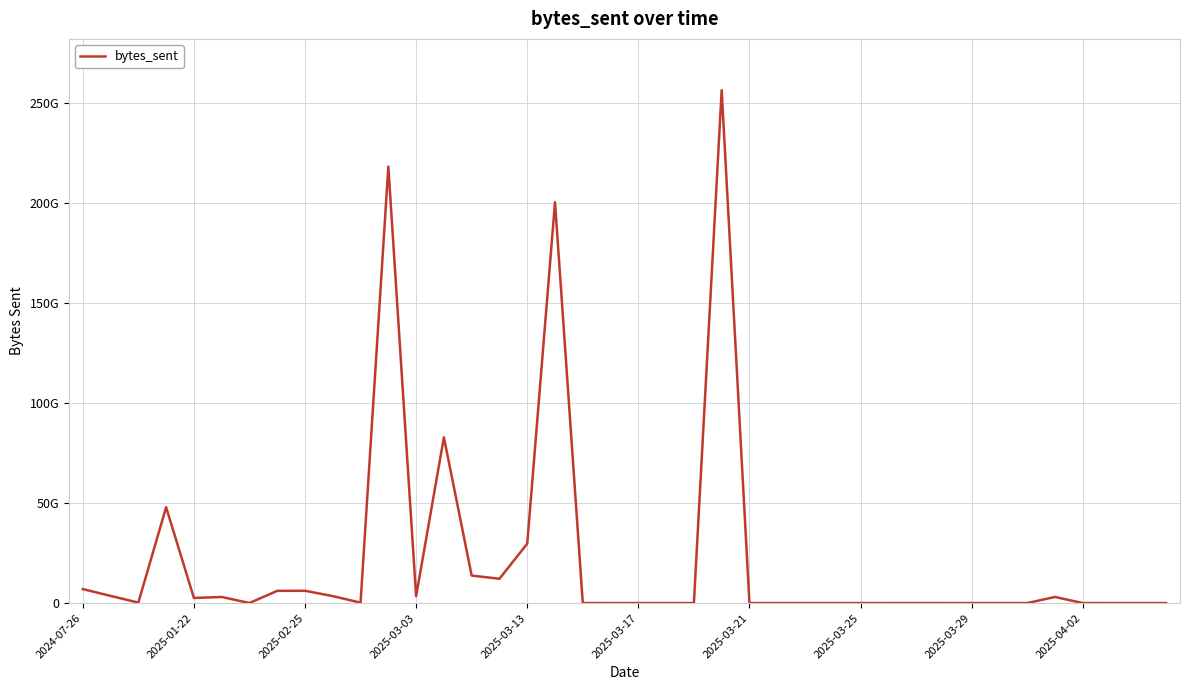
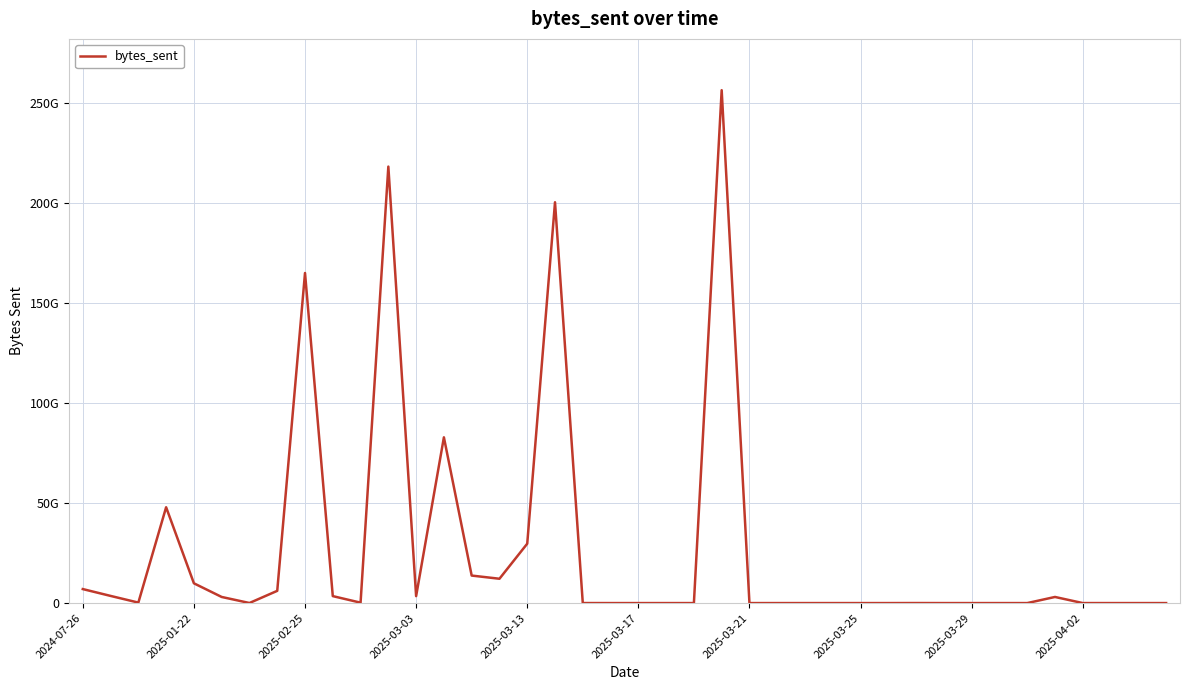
  {
    "2024-07-26": 7000000000,
-   "2025-01-22": 3000000000,
-   "2025-02-25": 6000000000,
+   "2025-01-22": 10000000000,
+   "2025-02-25": 165000000000,
    "2025-03-03": 3000000000,
    "2025-03-13": 30000000000,
    "2025-03-17": 0,
    "2025-03-21": 0,
    "2025-03-25": 0,
    "2025-03-29": 0,
    "2025-04-02": 0
  }
